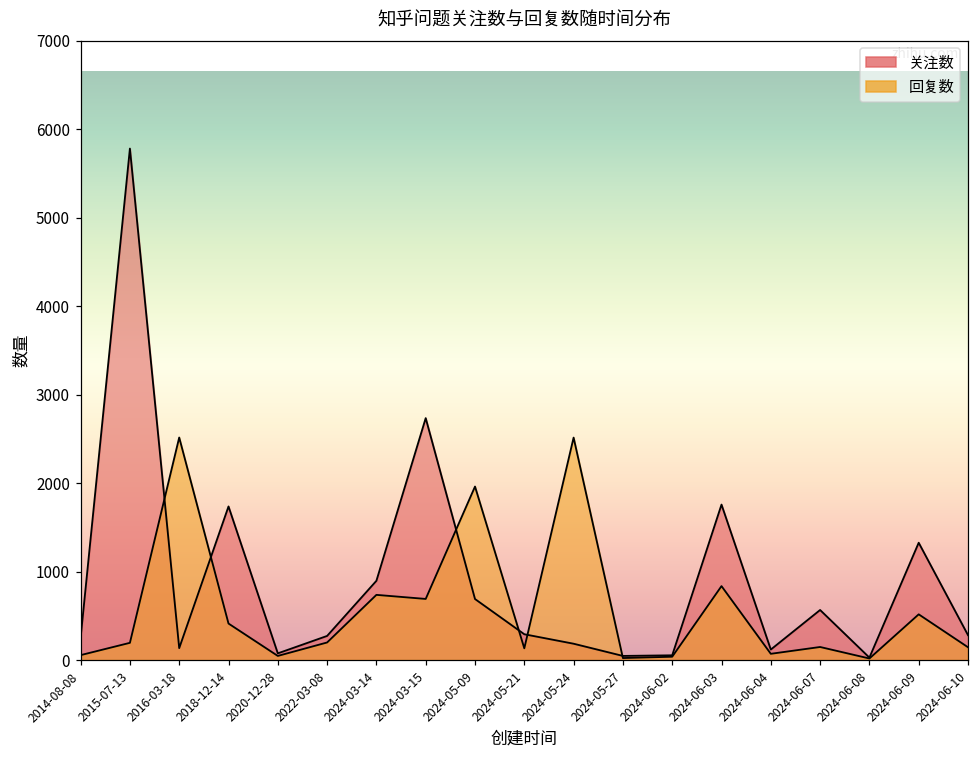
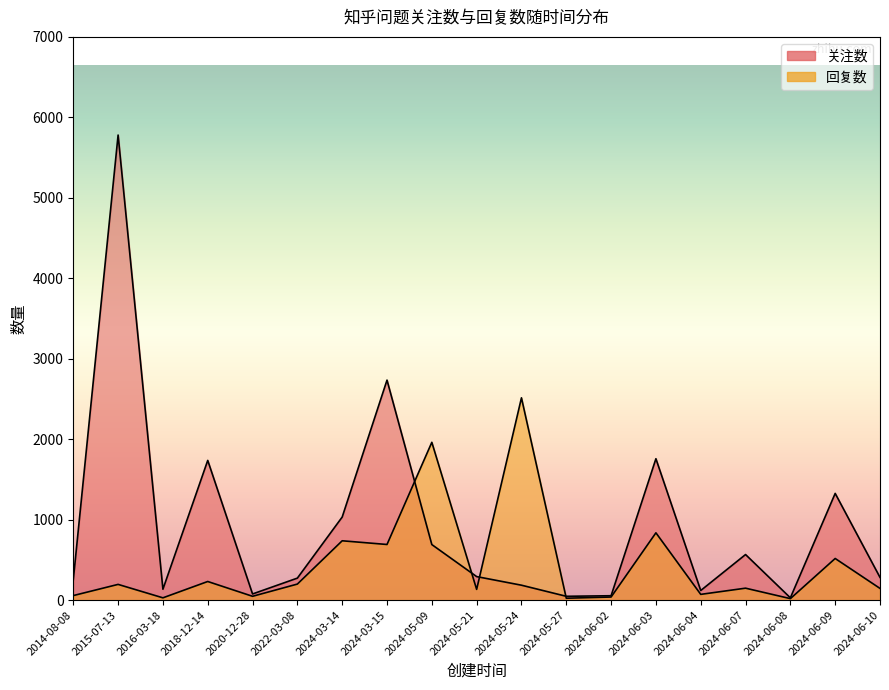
  {
    "关注数": {
      "2014-08-08": 300,
      "2015-07-13": 5800,
      "2016-03-18": 100,
      "2018-12-14": 1700,
      "2022-03-08": 300,
-     "2024-03-14": 900,
+     "2024-03-14": 1000,
      "2024-03-15": 2700,
      "2024-05-09": 700,
      "2024-05-21": 300,
      "2024-05-24": 200,
      "2024-06-03": 1800,
      "2024-06-04": 100,
      "2024-06-07": 600,
      "2024-06-09": 1300,
      "2024-06-10": 300
    },
    "回复数": {
      "2014-08-08": 100,
      "2015-07-13": 200,
-     "2016-03-18": 2500,
-     "2018-12-14": 400,
+     "2016-03-18": 0,
+     "2018-12-14": 200,
      "2022-03-08": 200,
      "2024-03-14": 700,
      "2024-03-15": 700,
      "2024-05-09": 2000,
      "2024-05-21": 100,
      "2024-05-24": 2500,
      "2024-06-03": 800,
      "2024-06-04": 100,
      "2024-06-07": 100,
      "2024-06-09": 500,
      "2024-06-10": 100
    }
  }
